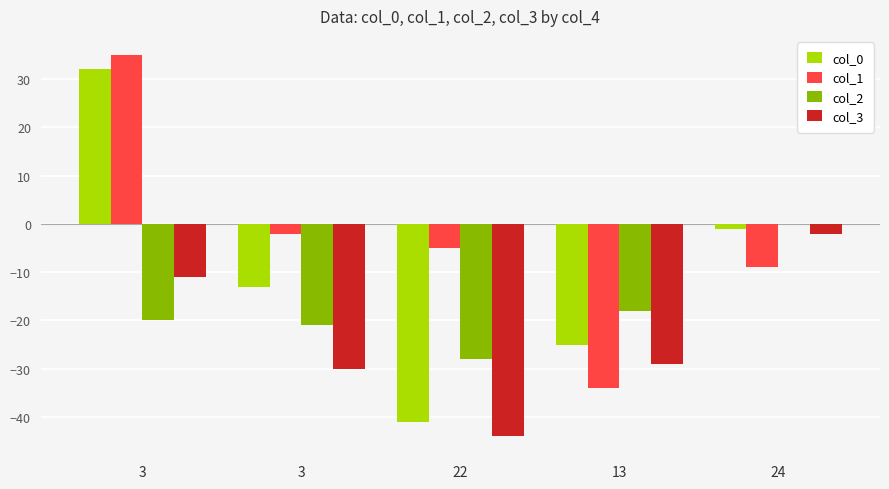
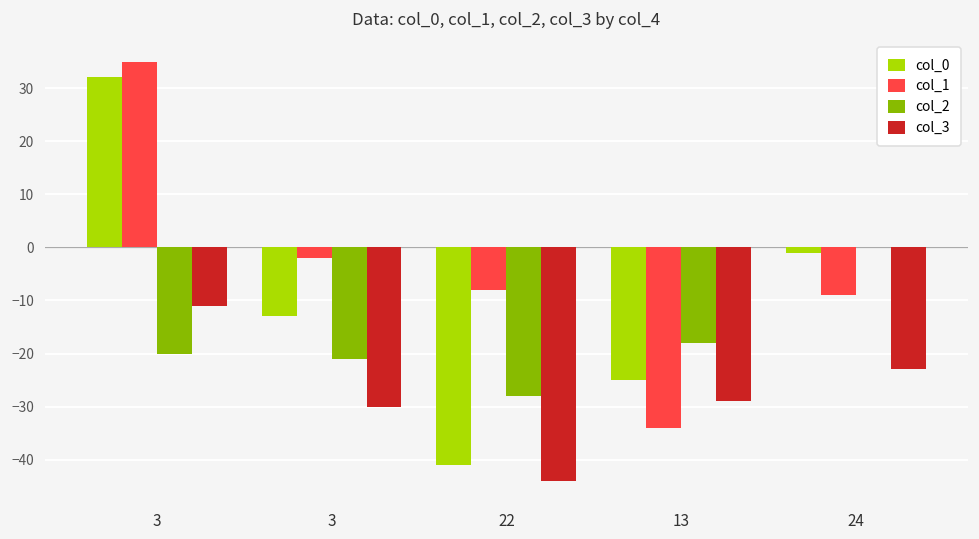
  {
    "col_1": {
-     "22": -5,
+     "22": -8,
      "13": -34,
      "24": -9
    },
    "col_3": {
      "22": -44,
      "13": -29,
-     "24": -2
+     "24": -23
    }
  }
